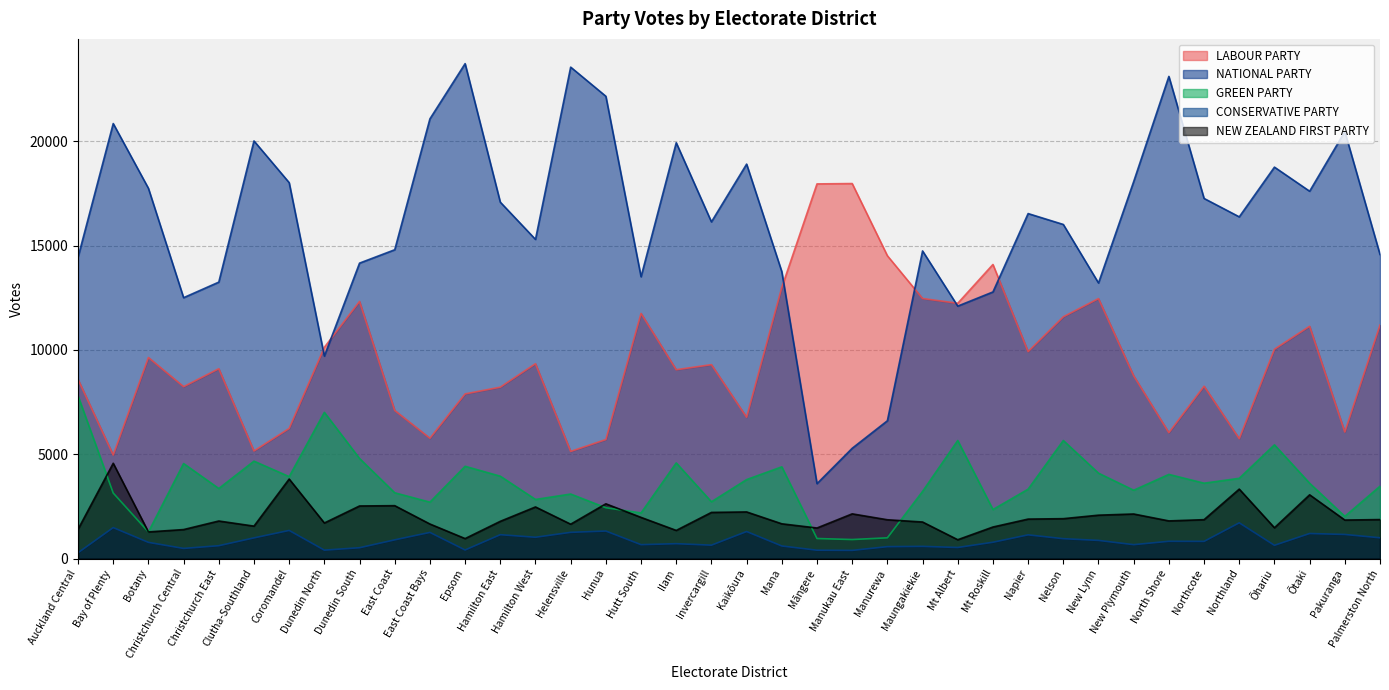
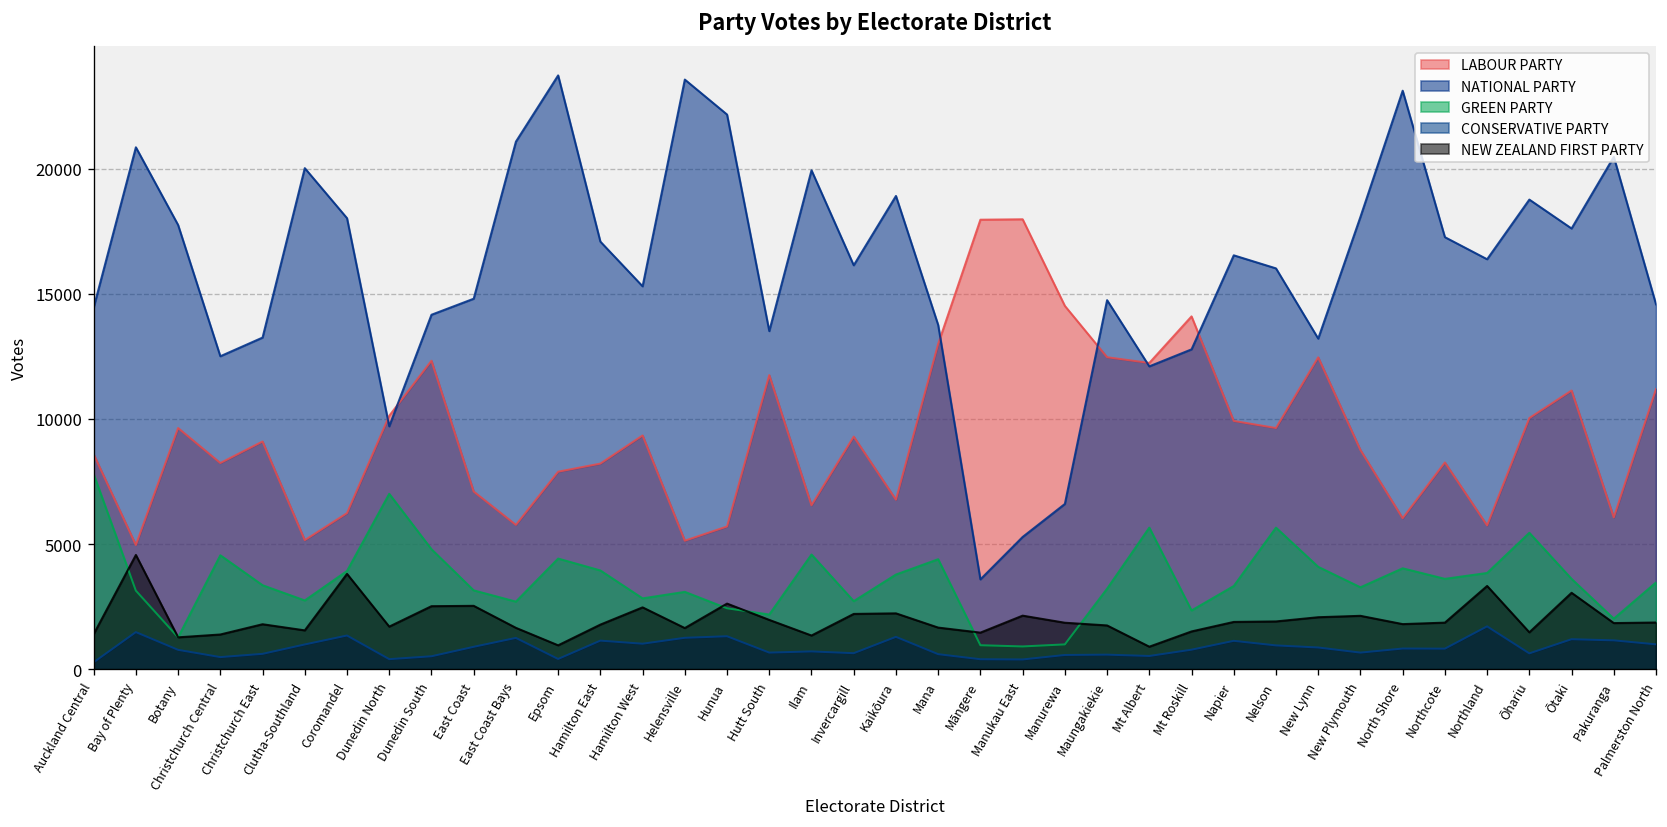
  {
    "LABOUR PARTY": {
      "Auckland Central": 8600,
      "Bay of Plenty": 5000,
      "Botany": 9600,
      "Christchurch Central": 8200,
      "Christchurch East": 9100,
      "Clutha-Southland": 5200,
      "Coromandel": 6200,
      "Dunedin North": 10100,
      "Dunedin South": 12300,
      "East Coast": 7100,
      "East Coast Bays": 5800,
      "Epsom": 7900,
      "Hamilton East": 8200,
      "Hamilton West": 9300,
      "Helensville": 5100,
      "Hunua": 5700,
      "Hutt South": 11800,
-     "Ilam": 9100,
+     "Ilam": 6600,
      "Invercargill": 9300,
      "Kaikōura": 6800,
      "Mana": 13000,
      "Māngere": 18000,
      "Manukau East": 18000,
      "Manurewa": 14500,
      "Maungakiekie": 12500,
      "Mt Albert": 12200,
      "Mt Roskill": 14100,
      "Napier": 9900,
-     "Nelson": 11600,
+     "Nelson": 9600,
      "New Lynn": 12500,
      "New Plymouth": 8800,
      "North Shore": 6000,
      "Northcote": 8300,
      "Northland": 5700,
      "Ōhariu": 10000,
      "Ōtaki": 11100,
      "Pakuranga": 6100,
      "Palmerston North": 11200
    },
    "GREEN PARTY": {
      "Auckland Central": 7800,
      "Bay of Plenty": 3100,
      "Christchurch Central": 4600,
      "Christchurch East": 3400,
-     "Clutha-Southland": 4700,
+     "Clutha-Southland": 2800,
      "Dunedin North": 7000,
      "Dunedin South": 4800,
      "East Coast": 3200,
      "East Coast Bays": 2700,
      "Epsom": 4400,
      "Hamilton East": 3900,
      "Hamilton West": 2800,
      "Helensville": 3100,
      "Hunua": 2400,
      "Hutt South": 2200,
      "Ilam": 4600,
      "Invercargill": 2700,
      "Kaikōura": 3800,
      "Mana": 4400,
      "Māngere": 1000,
      "Manukau East": 900,
      "Manurewa": 1000,
      "Maungakiekie": 3200,
      "Mt Albert": 5700,
      "Mt Roskill": 2400,
      "Napier": 3300,
      "Nelson": 5700,
      "New Lynn": 4100,
      "New Plymouth": 3300,
      "North Shore": 4000,
      "Northcote": 3600,
      "Northland": 3800,
      "Ōhariu": 5500,
      "Ōtaki": 3600,
      "Pakuranga": 2000,
      "Palmerston North": 3500
    },
    "NEW ZEALAND FIRST PARTY": {
      "Auckland Central": 1400,
      "Bay of Plenty": 4600,
      "Christchurch Central": 1400,
      "Christchurch East": 1800,
      "Clutha-Southland": 1600,
      "Dunedin North": 1700,
      "Dunedin South": 2500,
      "East Coast": 2500,
      "East Coast Bays": 1700,
      "Epsom": 1000,
      "Hamilton East": 1800,
      "Hamilton West": 2500,
      "Helensville": 1600,
      "Hunua": 2600,
      "Hutt South": 2000,
      "Ilam": 1400,
      "Invercargill": 2200,
      "Kaikōura": 2200,
      "Mana": 1700,
      "Māngere": 1500,
      "Manukau East": 2100,
      "Manurewa": 1900,
      "Maungakiekie": 1800,
      "Mt Albert": 900,
      "Mt Roskill": 1500,
      "Napier": 1900,
      "Nelson": 1900,
      "New Lynn": 2100,
      "New Plymouth": 2100,
      "North Shore": 1800,
      "Northcote": 1900,
      "Northland": 3300,
      "Ōhariu": 1500,
      "Ōtaki": 3100,
      "Pakuranga": 1800,
      "Palmerston North": 1900
    }
  }
